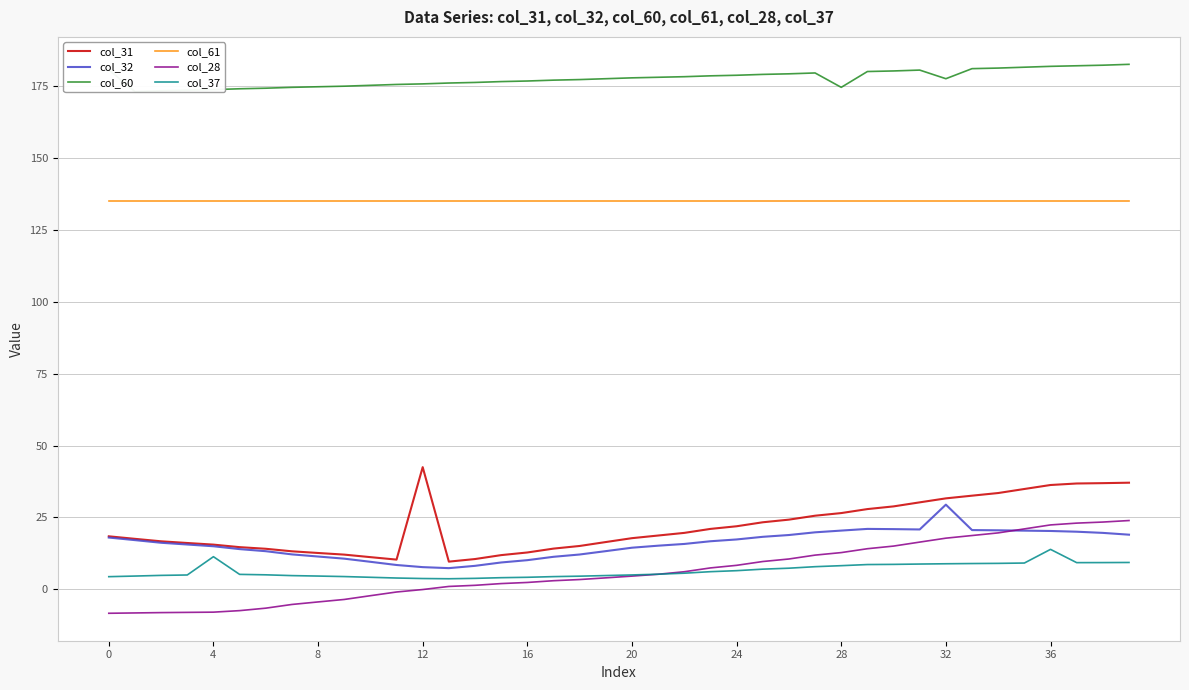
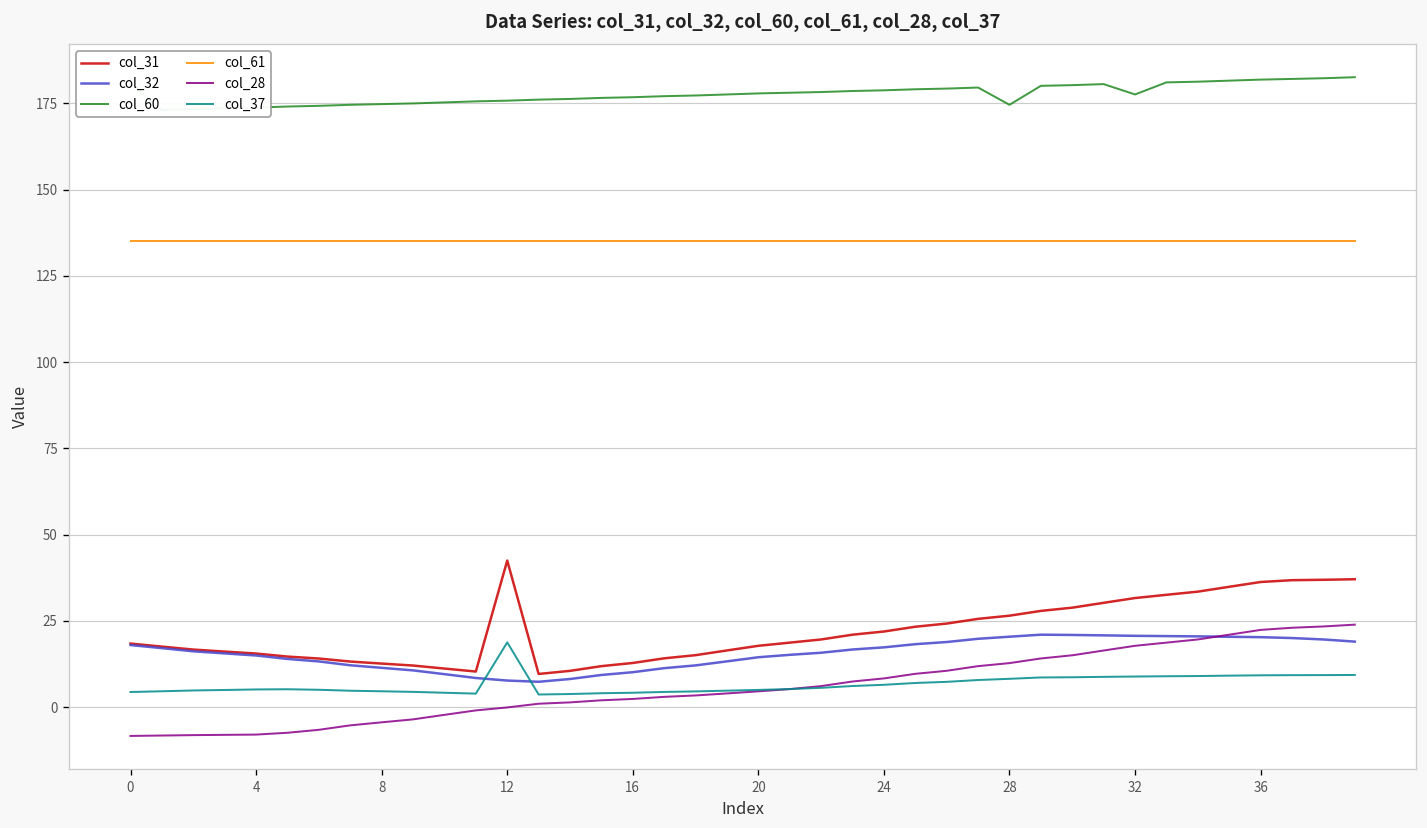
  {
    "col_31": {
      "8": 13,
      "12": 42,
      "16": 13,
      "20": 18,
      "24": 22,
      "28": 27,
      "32": 32,
      "36": 36
    },
    "col_32": {
      "8": 11,
      "12": 8,
      "16": 10,
      "20": 14,
      "24": 17,
      "28": 20,
-     "32": 29,
+     "32": 21,
      "36": 20
    },
    "col_60": {
      "8": 175,
      "12": 176,
      "16": 177,
      "20": 178,
      "24": 179,
      "28": 175,
      "32": 178,
      "36": 182
    },
    "col_61": {
      "0": 135,
      "4": 135,
      "8": 135,
      "12": 135,
      "16": 135,
      "20": 135,
      "24": 135,
      "28": 135,
      "32": 135,
      "36": 135
    },
    "col_28": {
      "0": -8,
      "4": -8,
      "8": -4,
      "12": 0,
      "16": 2,
      "24": 8,
      "28": 13,
      "32": 18,
      "36": 22
    },
    "col_37": {
      "0": 4,
-     "4": 11,
+     "4": 5,
      "8": 5,
-     "12": 4,
+     "12": 19,
      "16": 4,
      "24": 6,
      "28": 8,
      "32": 9,
-     "36": 14
+     "36": 9
    }
  }
